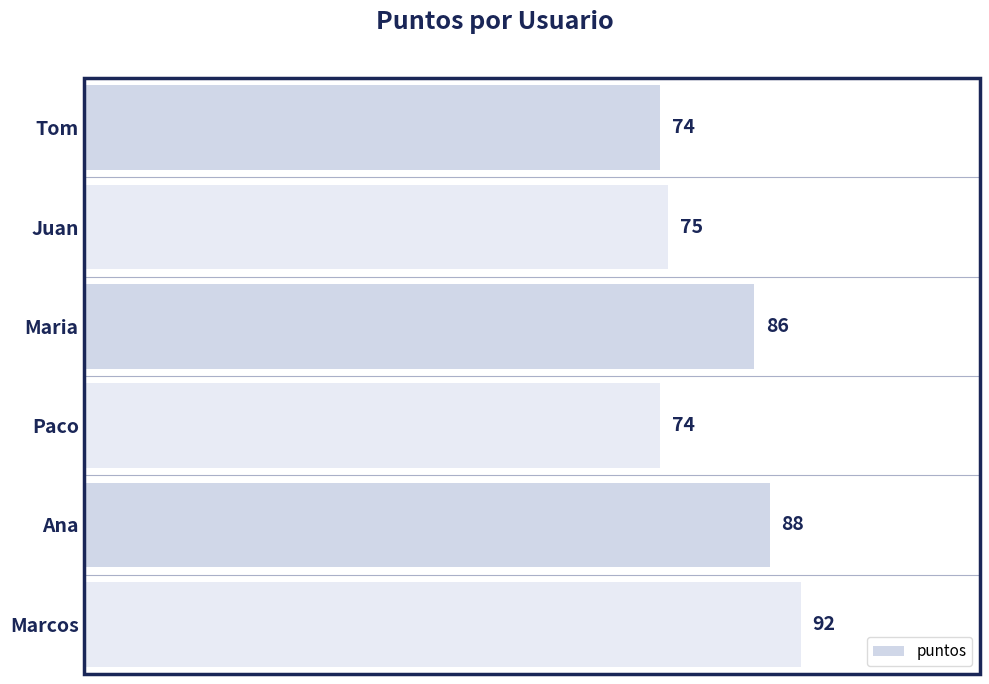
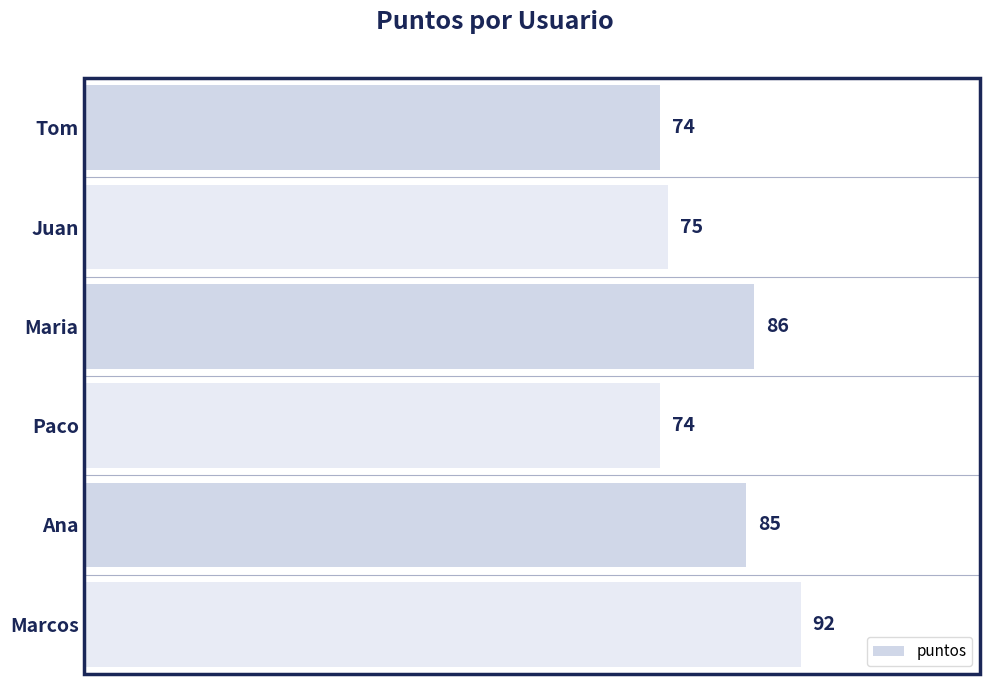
  {
    "Tom": 74,
    "Juan": 75,
    "Maria": 86,
    "Paco": 74,
-   "Ana": 88,
+   "Ana": 85,
    "Marcos": 92
  }
